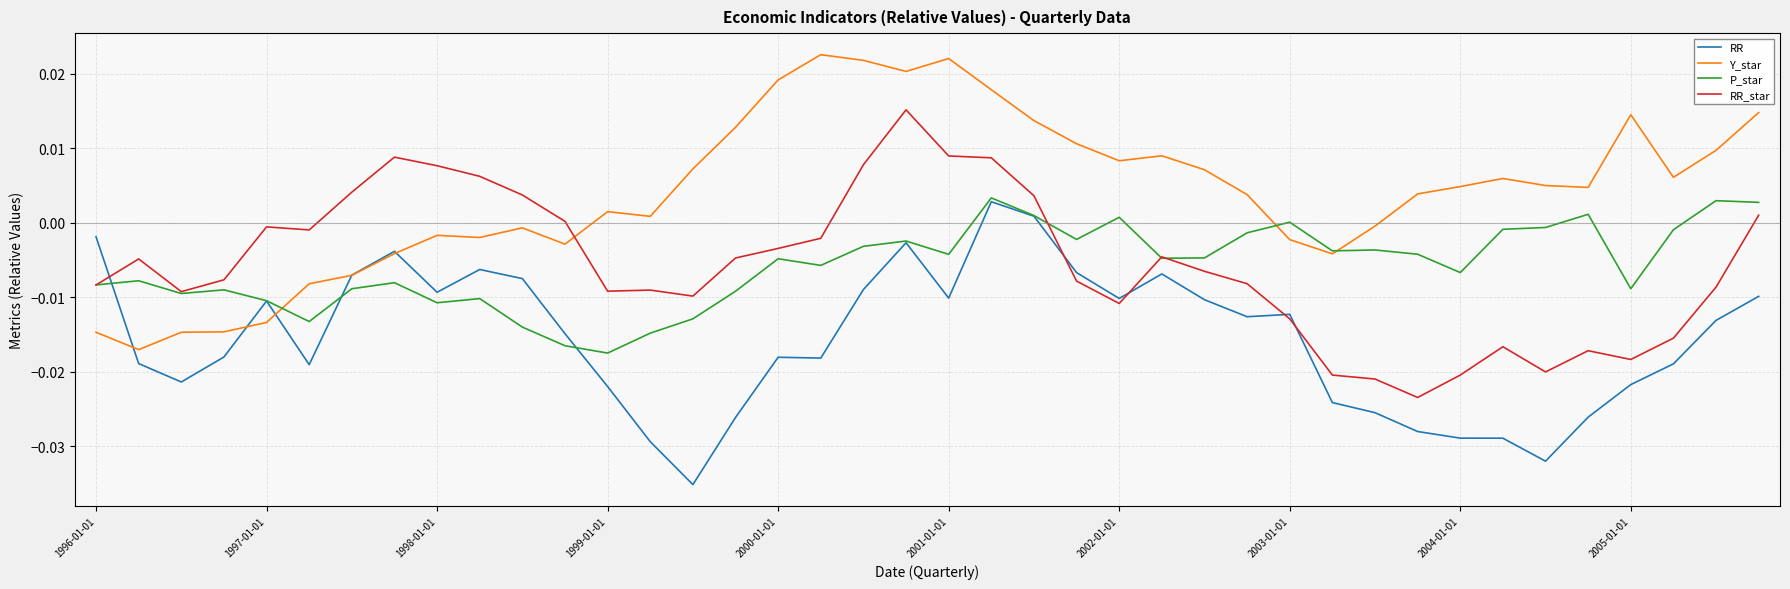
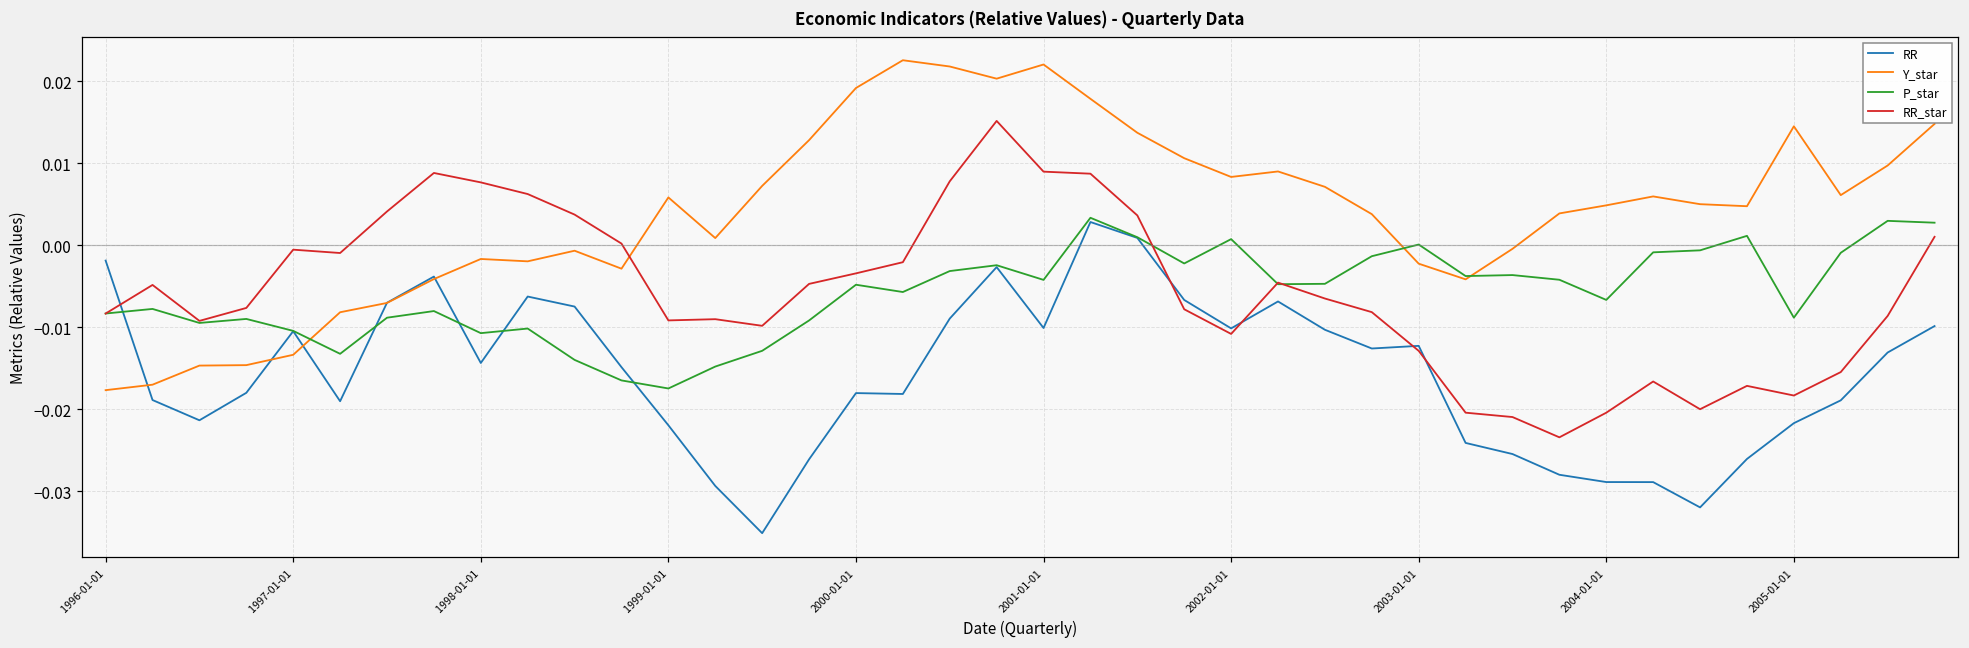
  {
    "RR": {
      "1996-01-01": -0.002,
-     "1998-01-01": -0.009,
+     "1998-01-01": -0.014,
      "1999-01-01": -0.022,
      "2000-01-01": -0.018,
      "2001-01-01": -0.010,
      "2002-01-01": -0.010,
      "2003-01-01": -0.012,
      "2004-01-01": -0.029,
      "2005-01-01": -0.022
    },
    "Y_star": {
-     "1996-01-01": -0.015,
+     "1996-01-01": -0.018,
      "1997-01-01": -0.013,
      "1998-01-01": -0.002,
-     "1999-01-01": 0.001,
+     "1999-01-01": 0.006,
      "2000-01-01": 0.019,
      "2001-01-01": 0.022,
      "2002-01-01": 0.008,
      "2003-01-01": -0.002,
      "2004-01-01": 0.005,
      "2005-01-01": 0.014
    },
    "P_star": {
      "1998-01-01": -0.011,
      "1999-01-01": -0.017,
      "2000-01-01": -0.005,
      "2001-01-01": -0.004,
      "2002-01-01": 0.001,
      "2003-01-01": 0.000,
      "2004-01-01": -0.007,
      "2005-01-01": -0.009
    },
    "RR_star": {
      "1997-01-01": -0.001,
      "1998-01-01": 0.008,
      "1999-01-01": -0.009,
      "2000-01-01": -0.003,
      "2001-01-01": 0.009,
      "2002-01-01": -0.011,
      "2003-01-01": -0.013,
      "2004-01-01": -0.020,
      "2005-01-01": -0.018
    }
  }
